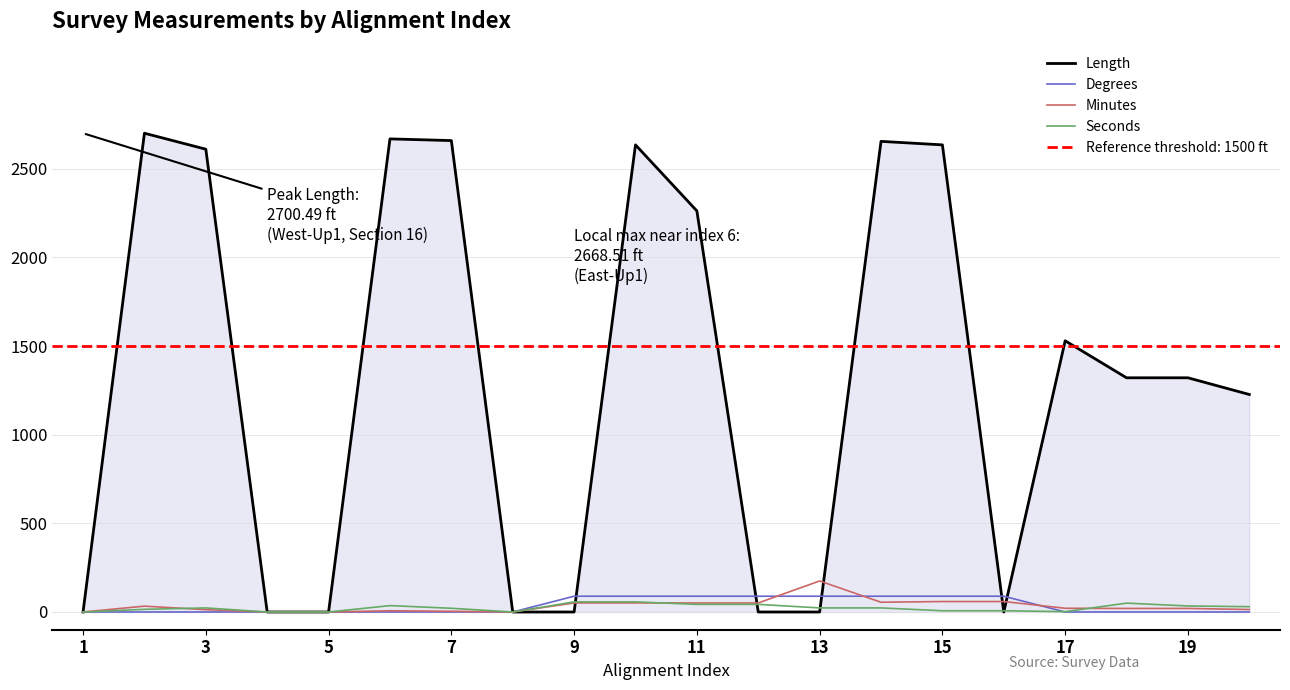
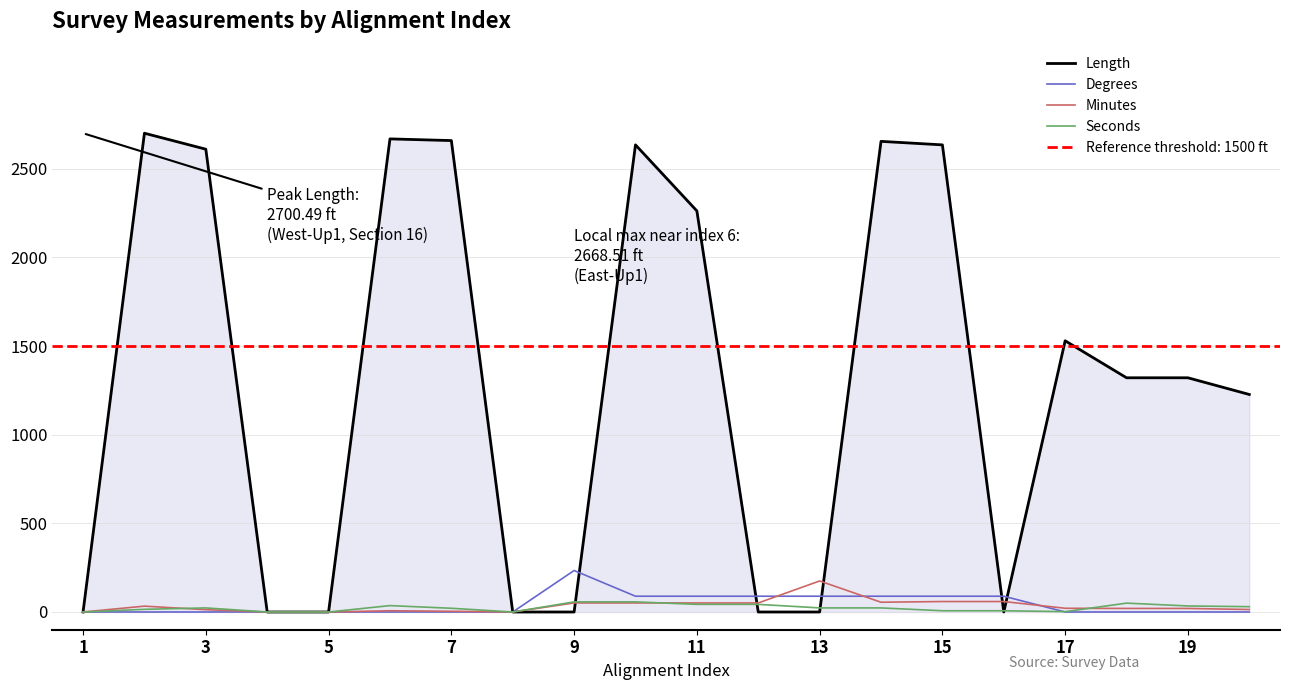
  {
    "Length": {
      "7": 2660,
      "9": 0,
      "13": 0,
      "15": 2630,
      "17": 1530,
      "19": 1320
    },
    "Degrees": {
-     "9": 90,
+     "9": 230,
      "11": 90,
      "13": 90,
      "15": 90,
      "19": 0
    },
    "Minutes": {
      "13": 180,
      "15": 60,
      "17": 20
    },
    "Seconds": {
      "7": 20,
      "13": 20,
      "15": 10
    }
  }
